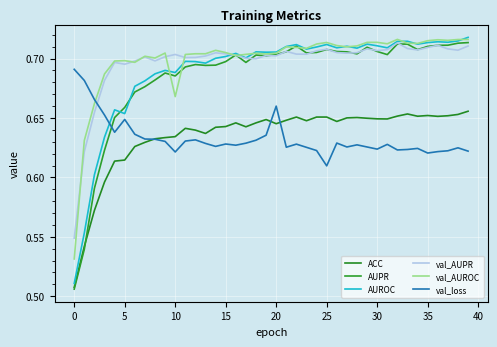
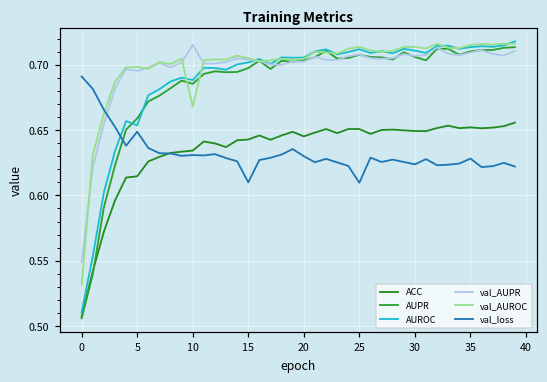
  {
    "AUROC": {
      "0": 0.511,
      "5": 0.654,
      "10": 0.688,
      "15": 0.702,
      "30": 0.711
    },
    "val_AUPR": {
      "0": 0.549,
      "5": 0.695,
-     "10": 0.704
+     "10": 0.715
    },
    "val_AUROC": {
      "0": 0.531,
      "5": 0.698,
      "10": 0.668,
      "30": 0.714
    },
    "val_loss": {
      "0": 0.691,
      "5": 0.649,
-     "10": 0.621,
-     "15": 0.628,
-     "20": 0.66,
+     "10": 0.631,
+     "15": 0.610,
+     "20": 0.63,
      "25": 0.610,
      "30": 0.624,
-     "35": 0.621
+     "35": 0.628
    }
  }
